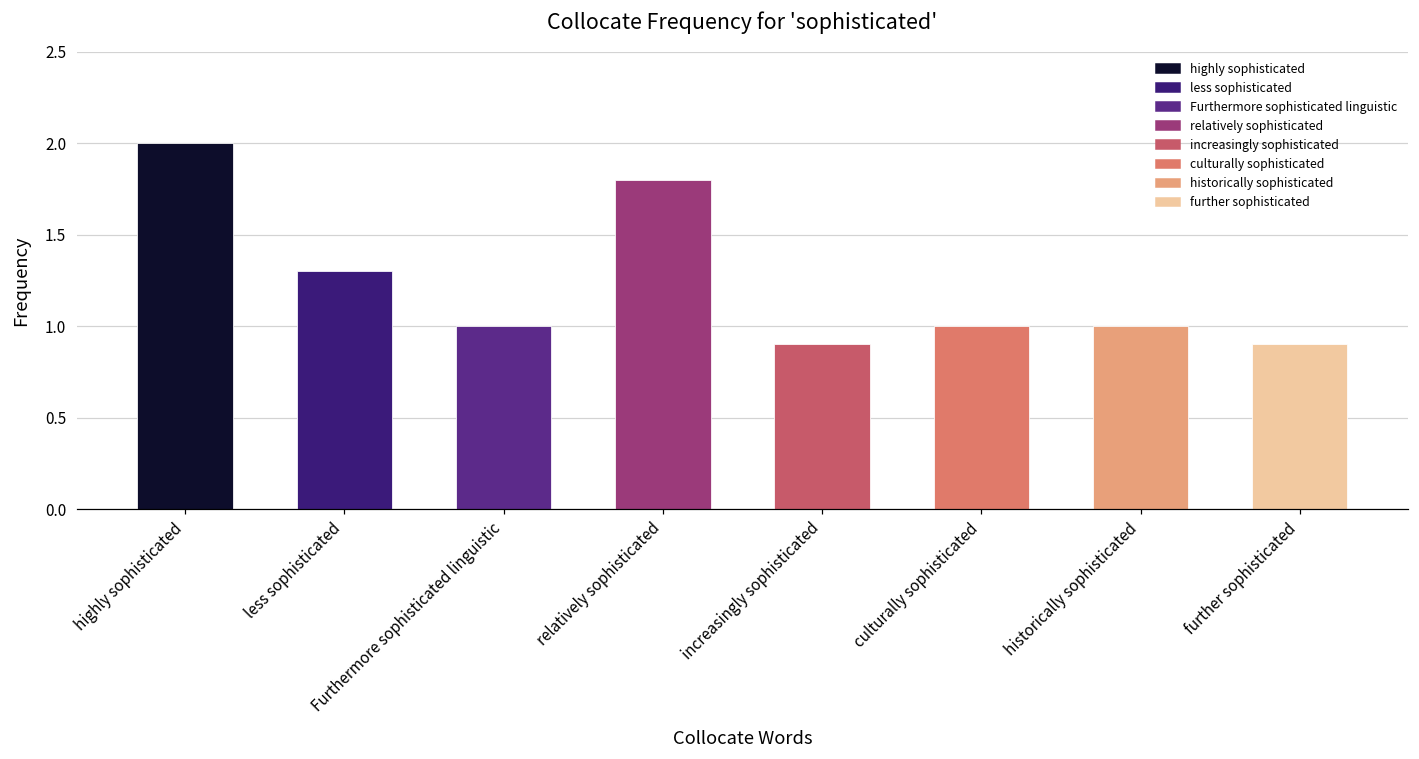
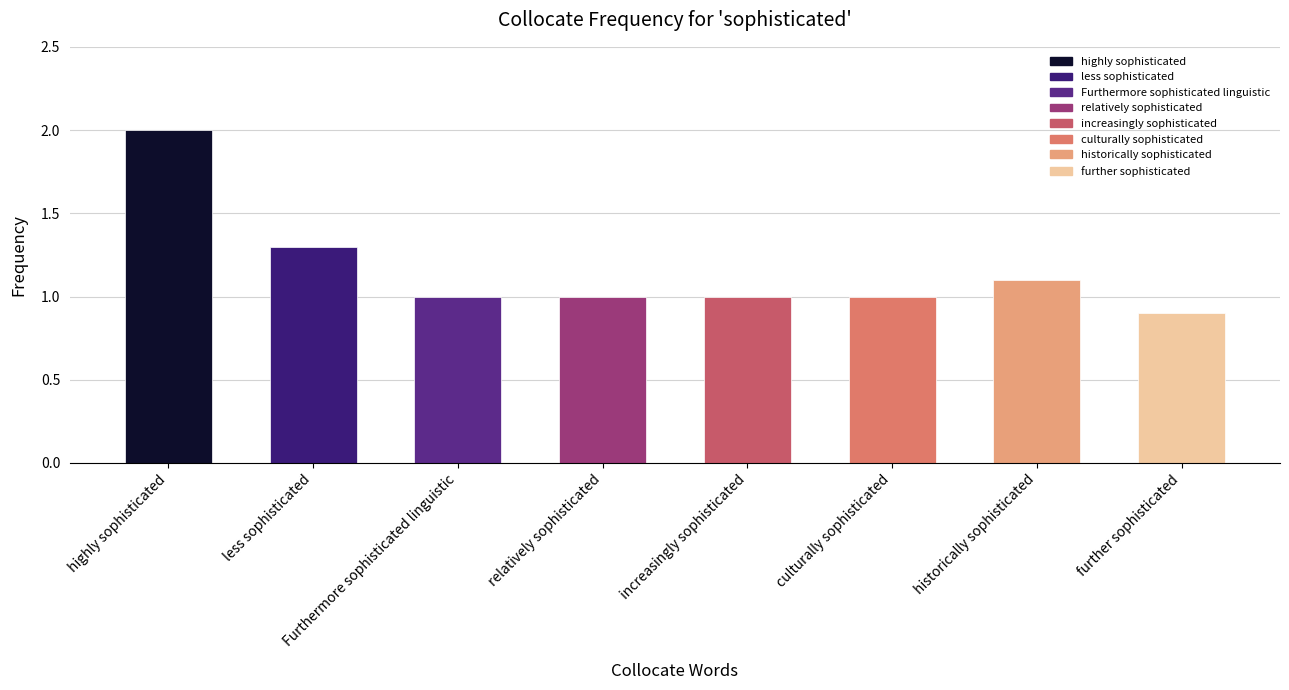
  {
    "highly sophisticated": 2.0,
    "less sophisticated": 1.3,
    "Furthermore sophisticated linguistic": 1.0,
-   "relatively sophisticated": 1.8,
-   "increasingly sophisticated": 0.9,
+   "relatively sophisticated": 1.0,
+   "increasingly sophisticated": 1.0,
    "culturally sophisticated": 1.0,
-   "historically sophisticated": 1.0,
+   "historically sophisticated": 1.1,
    "further sophisticated": 0.9
  }
